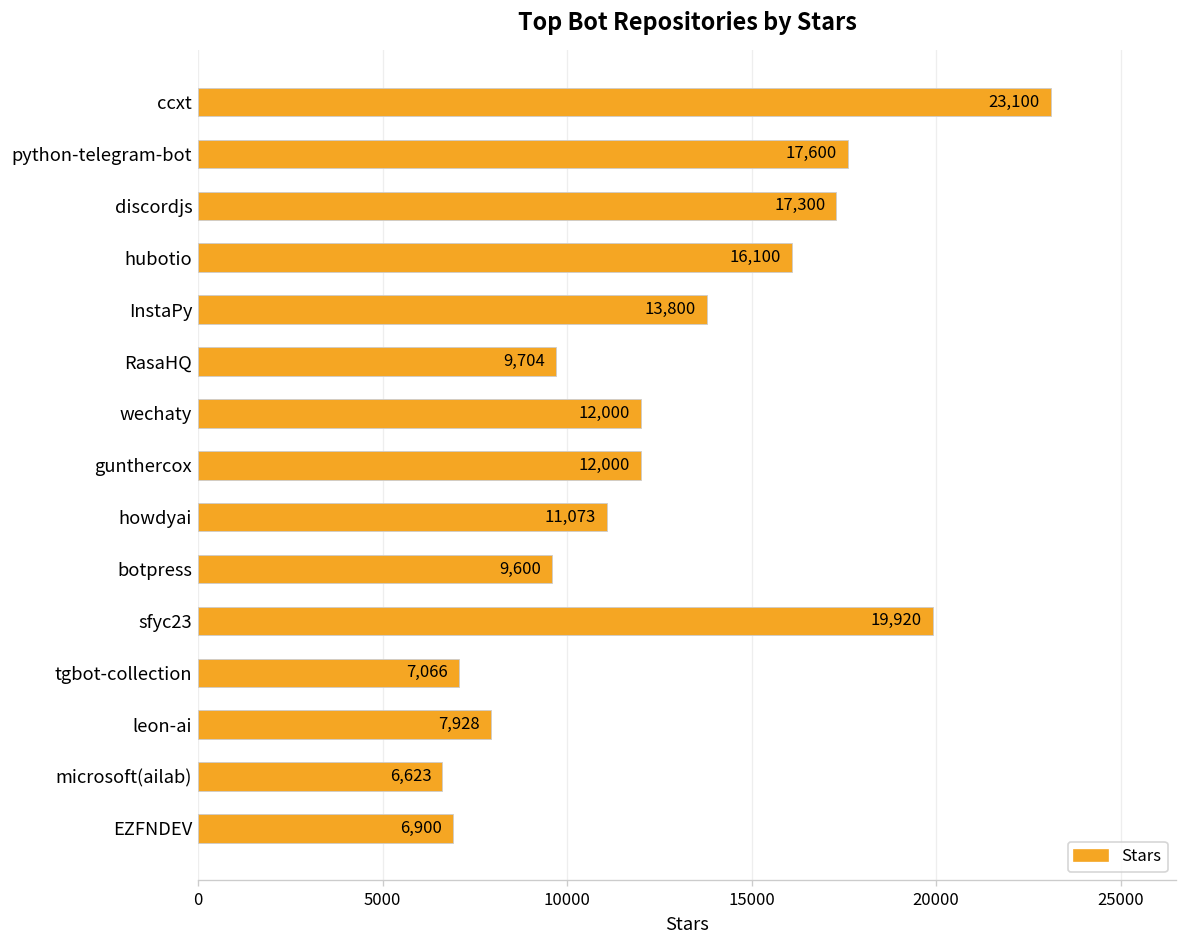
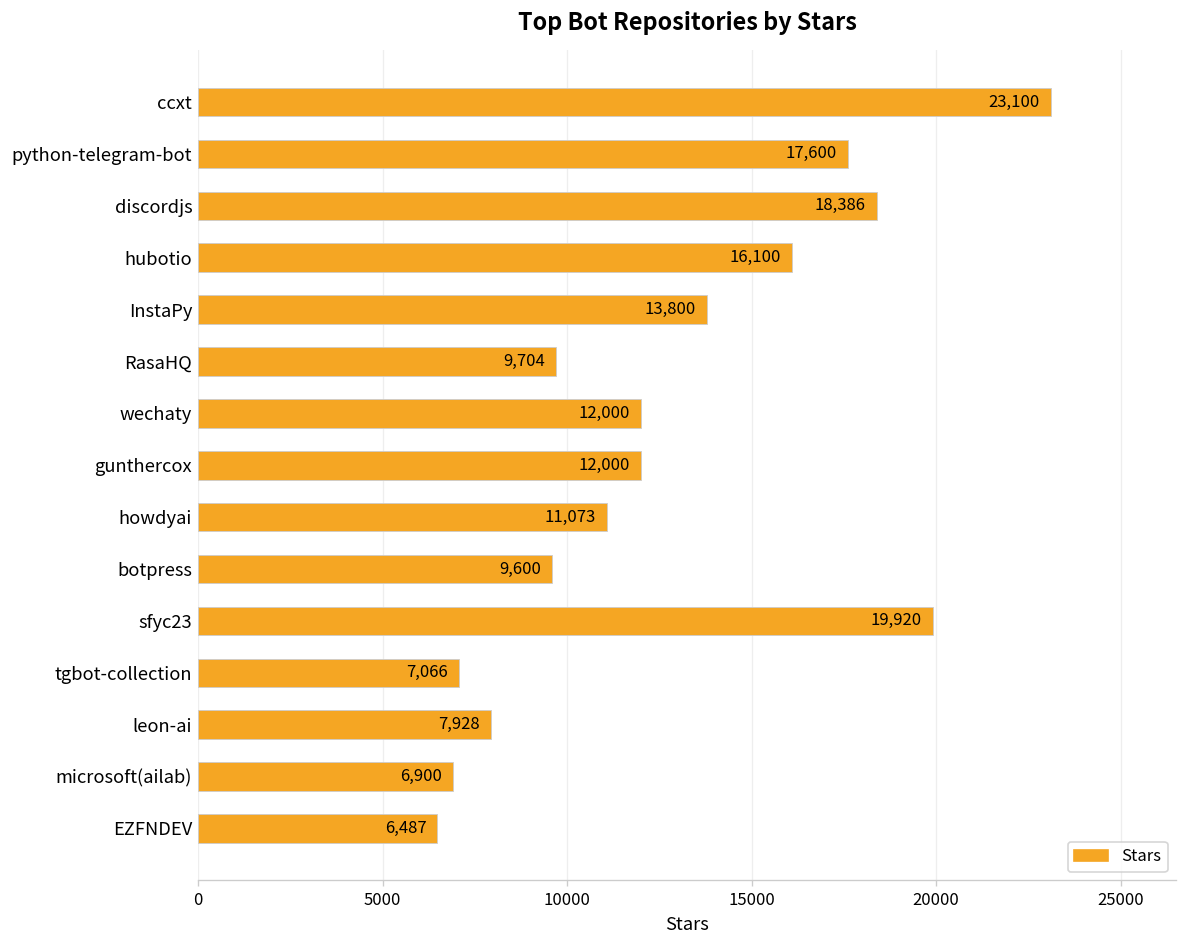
  {
    "ccxt": "23,100",
    "python-telegram-bot": "17,600",
-   "discordjs": "17,300",
+   "discordjs": "18,386",
    "hubotio": "16,100",
    "InstaPy": "13,800",
    "RasaHQ": "9,704",
    "wechaty": "12,000",
    "gunthercox": "12,000",
    "howdyai": "11,073",
    "botpress": "9,600",
    "sfyc23": "19,920",
    "tgbot-collection": "7,066",
    "leon-ai": "7,928",
-   "microsoft(ailab)": "6,623",
-   "EZFNDEV": "6,900"
+   "microsoft(ailab)": "6,900",
+   "EZFNDEV": "6,487"
  }
